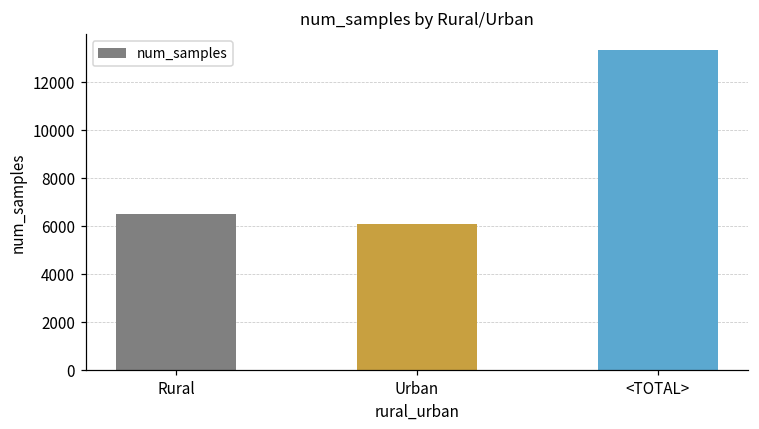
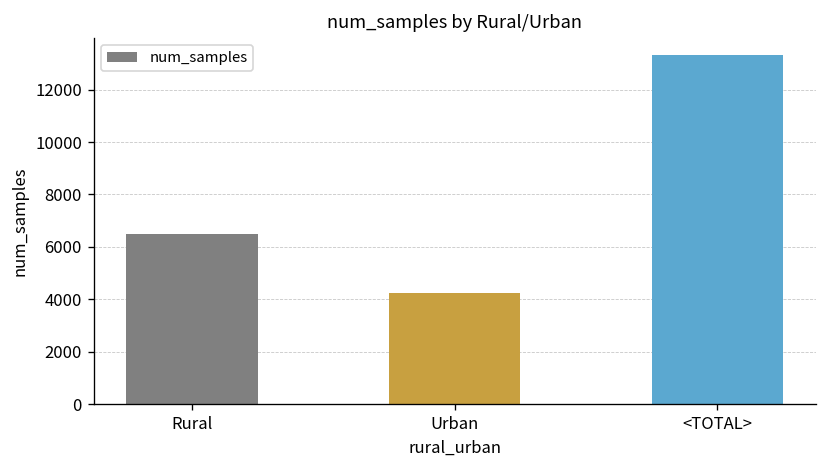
  {
    "Rural": 6500,
-   "Urban": 6100,
+   "Urban": 4200,
    "<TOTAL>": 13300
  }
